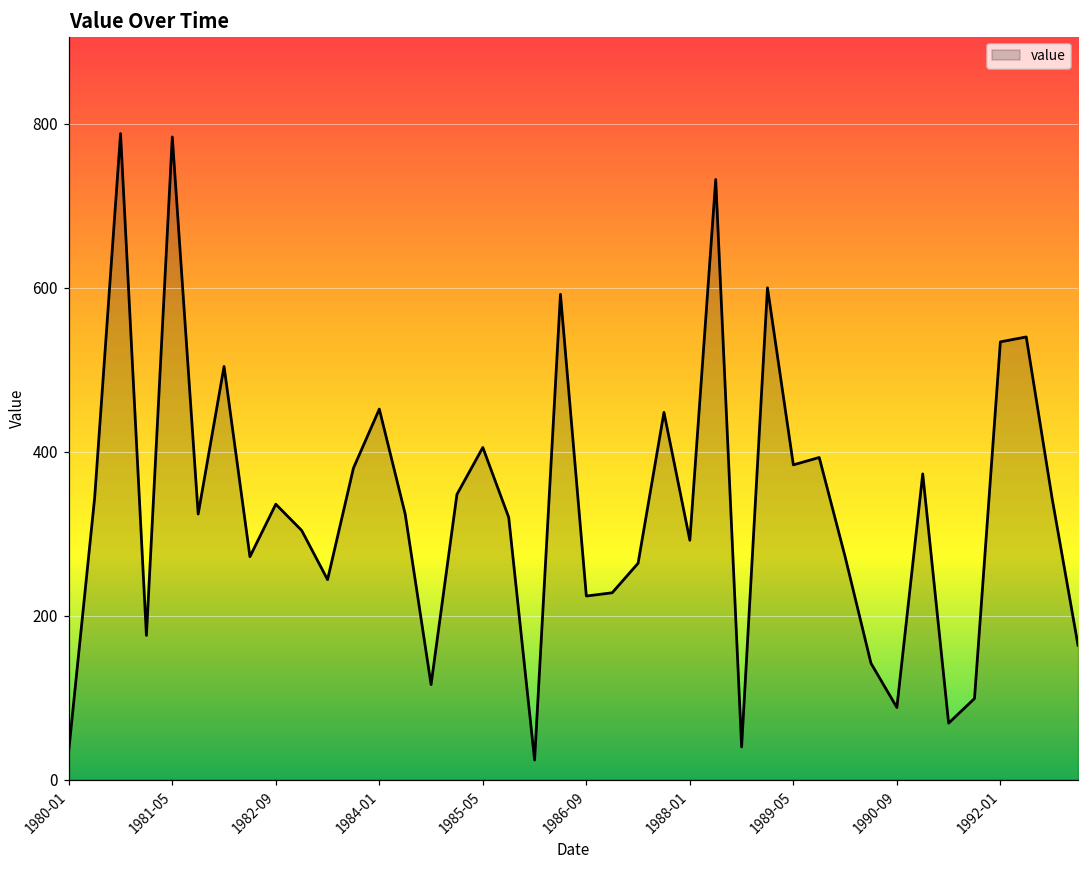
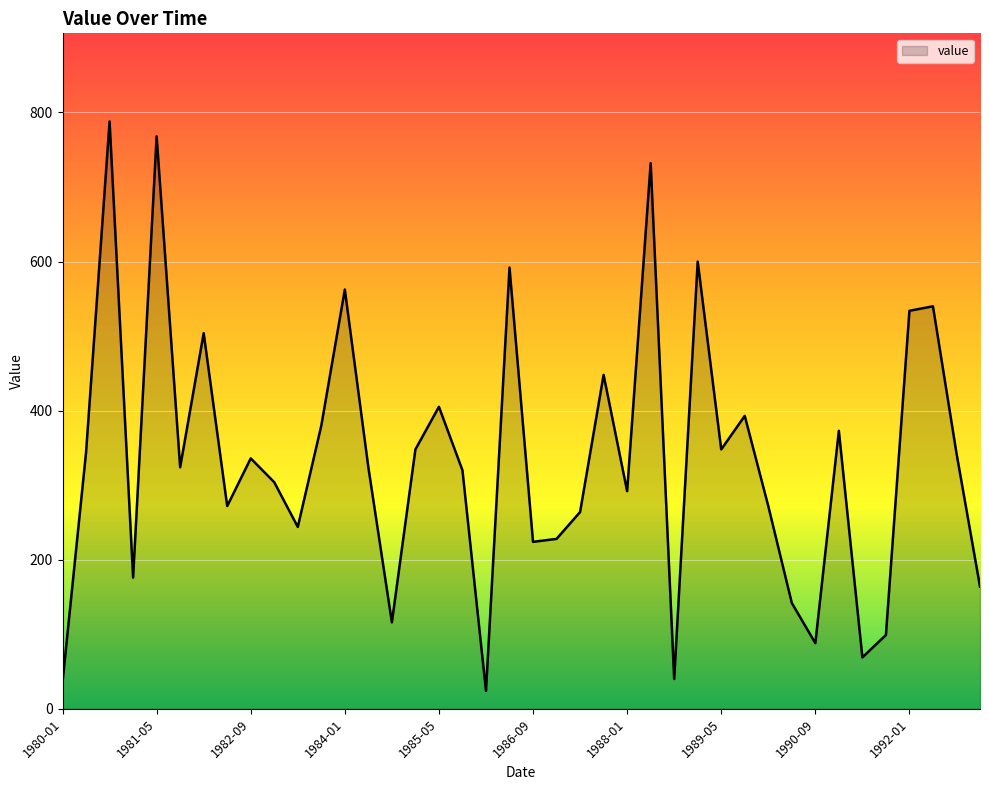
  {
    "1980-01": 40,
-   "1981-05": 780,
+   "1981-05": 770,
    "1982-09": 340,
-   "1984-01": 450,
+   "1984-01": 560,
    "1985-05": 410,
    "1986-09": 220,
    "1988-01": 290,
-   "1989-05": 380,
+   "1989-05": 350,
    "1990-09": 90,
    "1992-01": 530
  }
